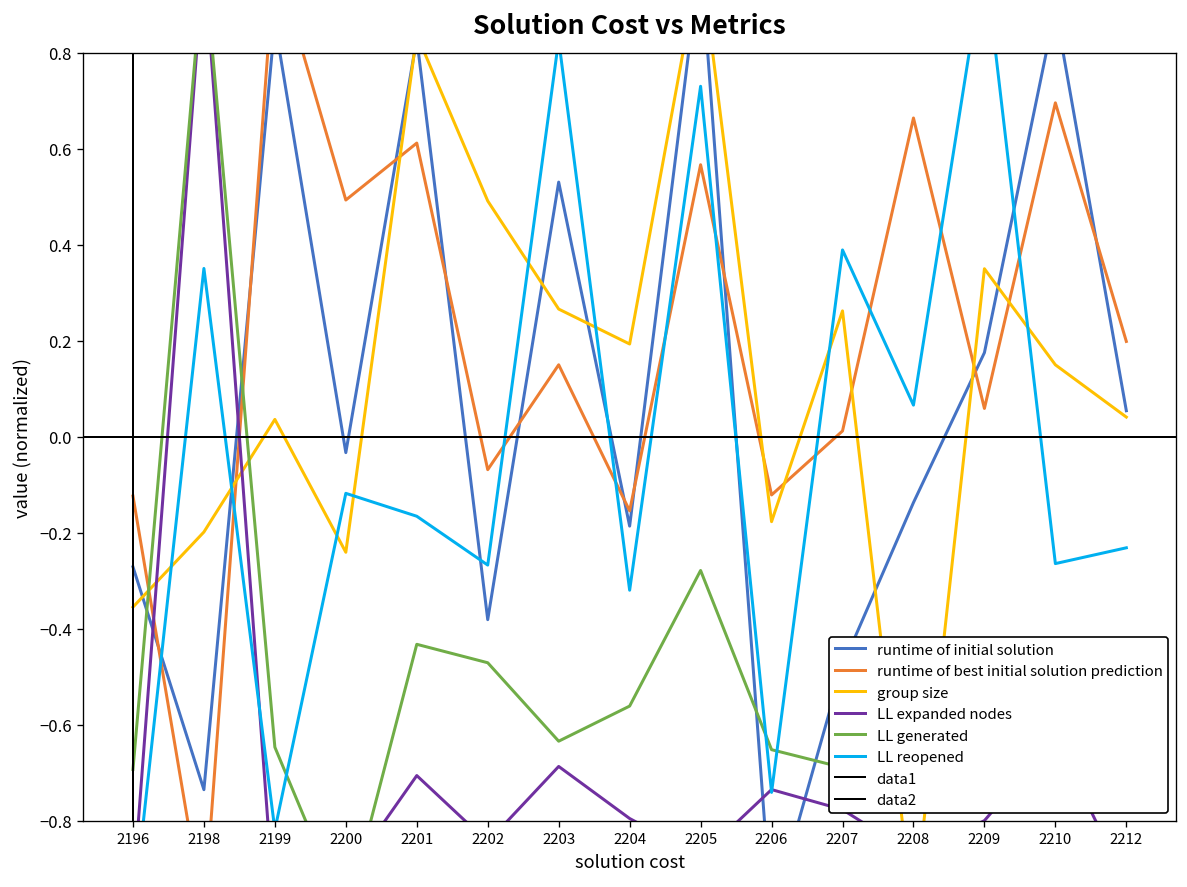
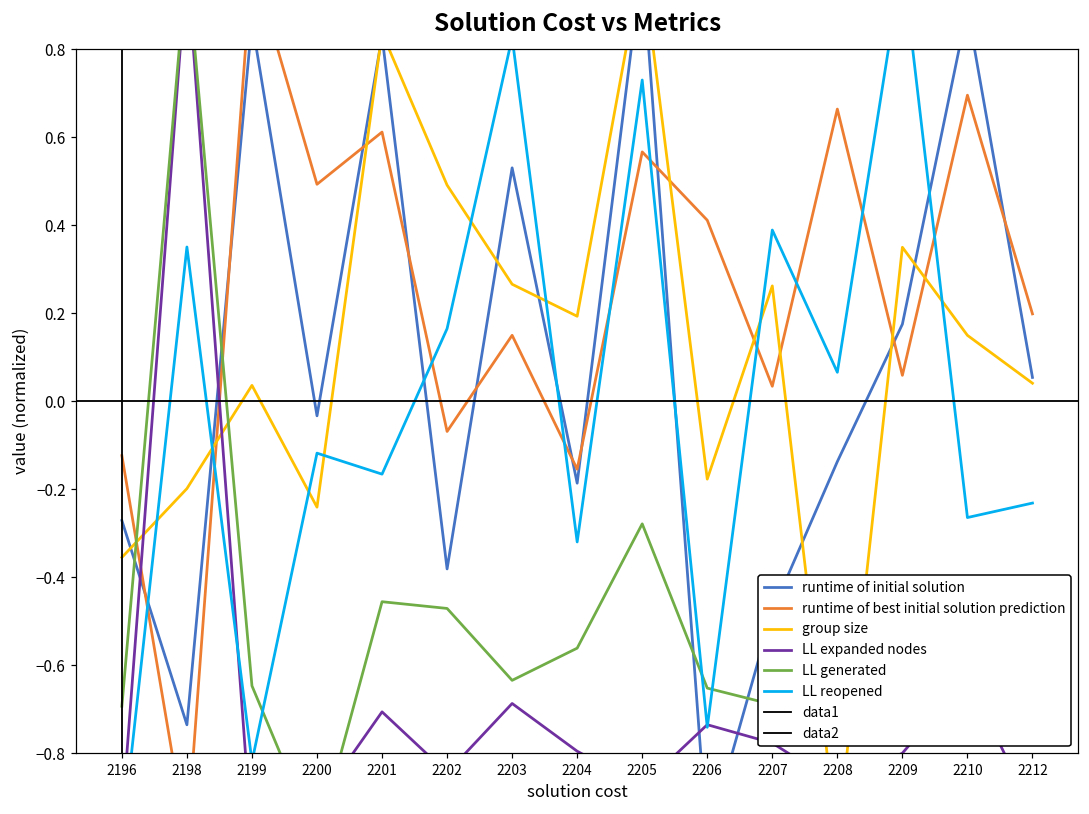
  {
    "runtime of initial solution": {
      "2196": -0.27,
      "2198": -0.74,
      "2200": -0.03,
      "2202": -0.38,
      "2203": 0.53,
      "2204": -0.19,
      "2208": -0.14,
      "2209": 0.17,
      "2212": 0.05
    },
    "runtime of best initial solution prediction": {
      "2196": -0.12,
      "2200": 0.49,
      "2201": 0.61,
      "2202": -0.07,
      "2203": 0.15,
      "2204": -0.15,
      "2205": 0.57,
-     "2206": -0.12,
-     "2207": 0.01,
+     "2206": 0.41,
+     "2207": 0.03,
      "2208": 0.66,
      "2209": 0.06,
      "2210": 0.70,
      "2212": 0.20
    },
    "group size": {
      "2196": -0.36,
      "2198": -0.20,
      "2199": 0.04,
      "2200": -0.24,
      "2202": 0.49,
      "2203": 0.27,
      "2204": 0.19,
      "2206": -0.18,
      "2207": 0.26,
      "2209": 0.35,
      "2210": 0.15,
      "2212": 0.04
    },
    "LL expanded nodes": {
      "2201": -0.71,
      "2203": -0.69,
      "2204": -0.80,
      "2209": -0.80
    },
    "LL generated": {
      "2196": -0.69,
      "2199": -0.65,
-     "2201": -0.43,
+     "2201": -0.46,
      "2202": -0.47,
      "2203": -0.63,
      "2204": -0.56,
      "2205": -0.28,
      "2206": -0.65
    },
    "LL reopened": {
      "2198": 0.35,
      "2200": -0.12,
      "2201": -0.17,
-     "2202": -0.27,
+     "2202": 0.16,
      "2204": -0.32,
      "2205": 0.73,
      "2207": 0.39,
      "2208": 0.07,
      "2210": -0.26,
      "2212": -0.23
    }
  }
